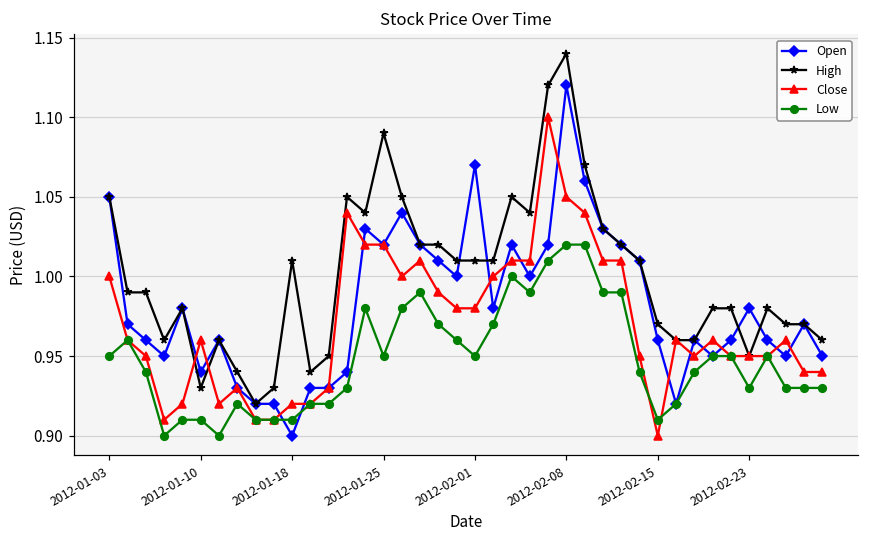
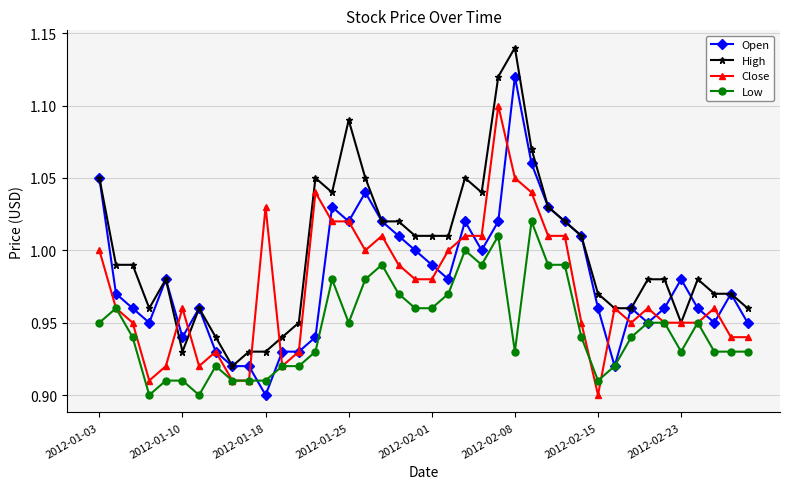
  {
    "Open": {
      "2012-01-10": 0.94,
      "2012-01-18": 0.90,
-     "2012-02-01": 1.07,
+     "2012-02-01": 0.99,
      "2012-02-08": 1.12,
      "2012-02-15": 0.96,
      "2012-02-23": 0.98
    },
    "High": {
      "2012-01-10": 0.93,
-     "2012-01-18": 1.01,
+     "2012-01-18": 0.93,
      "2012-01-25": 1.09,
      "2012-02-01": 1.01,
      "2012-02-08": 1.14,
      "2012-02-15": 0.97
    },
    "Close": {
      "2012-01-03": 1.00,
      "2012-01-10": 0.96,
-     "2012-01-18": 0.92,
+     "2012-01-18": 1.03,
      "2012-02-01": 0.98,
      "2012-02-08": 1.05,
      "2012-02-15": 0.90
    },
    "Low": {
      "2012-01-03": 0.95,
      "2012-01-10": 0.91,
      "2012-01-18": 0.91,
      "2012-01-25": 0.95,
-     "2012-02-01": 0.95,
-     "2012-02-08": 1.02,
+     "2012-02-01": 0.96,
+     "2012-02-08": 0.93,
      "2012-02-15": 0.91,
      "2012-02-23": 0.93
    }
  }
